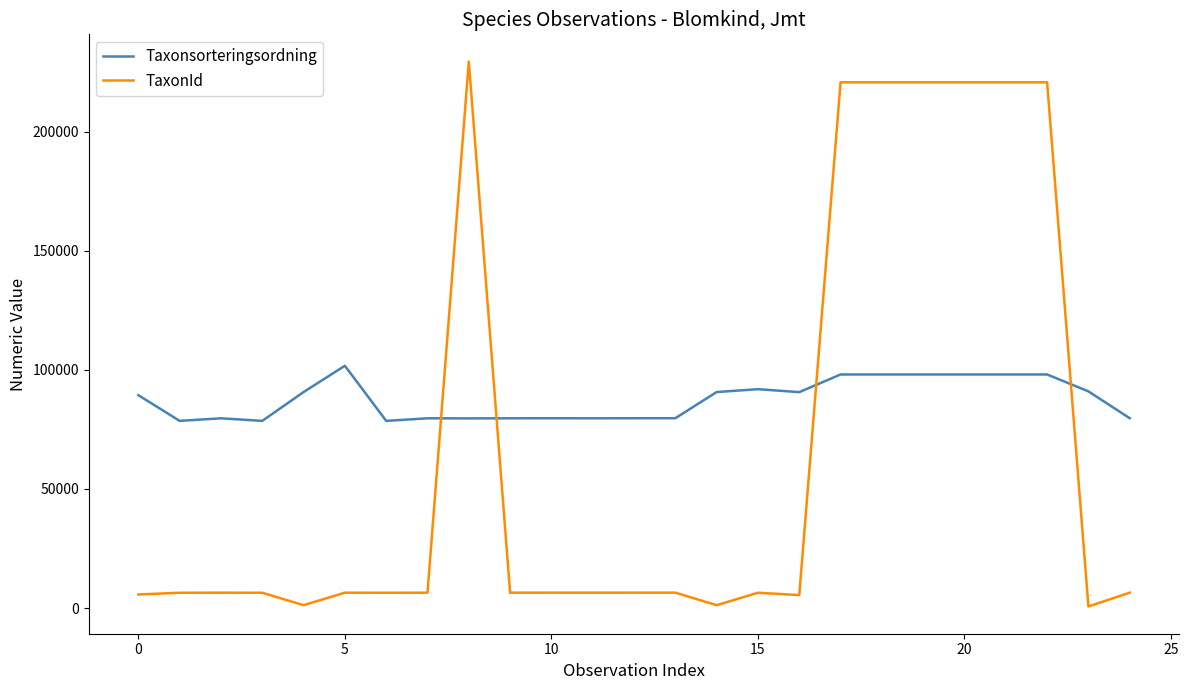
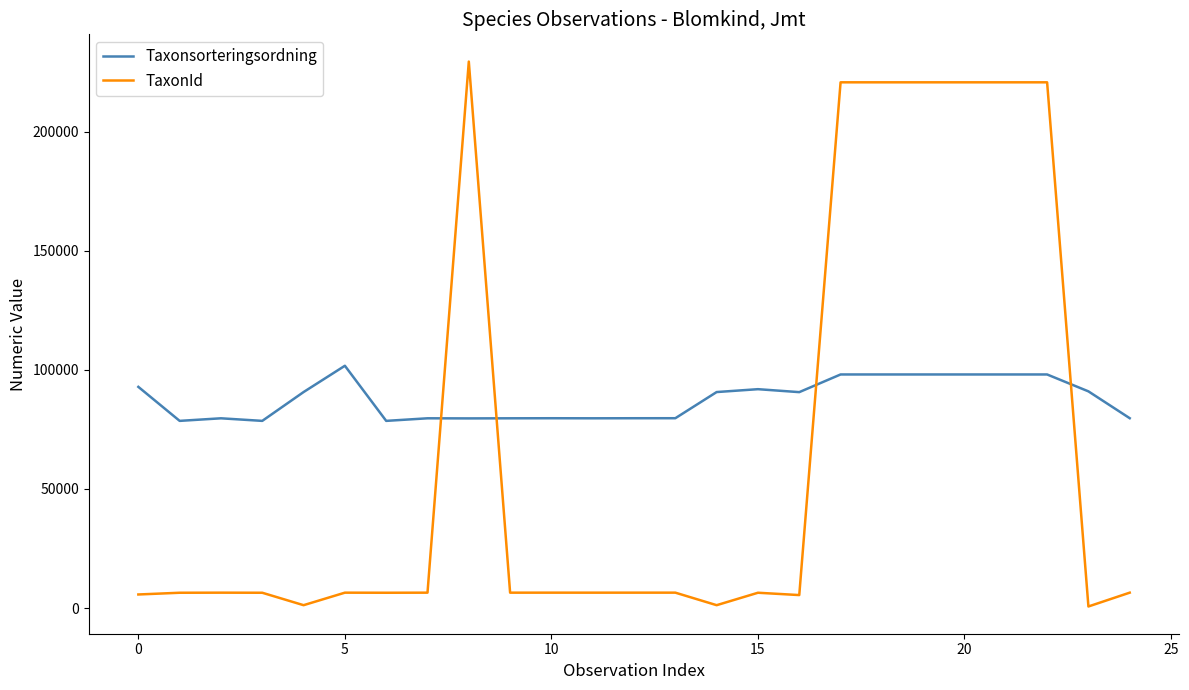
  {
    "Taxonsorteringsordning": {
-     "0": 89000,
+     "0": 93000,
      "5": 102000,
      "10": 80000,
      "15": 92000,
      "20": 98000
    },
    "TaxonId": {
      "0": 6000,
      "5": 6000,
      "10": 6000,
      "15": 6000,
      "20": 221000
    }
  }
